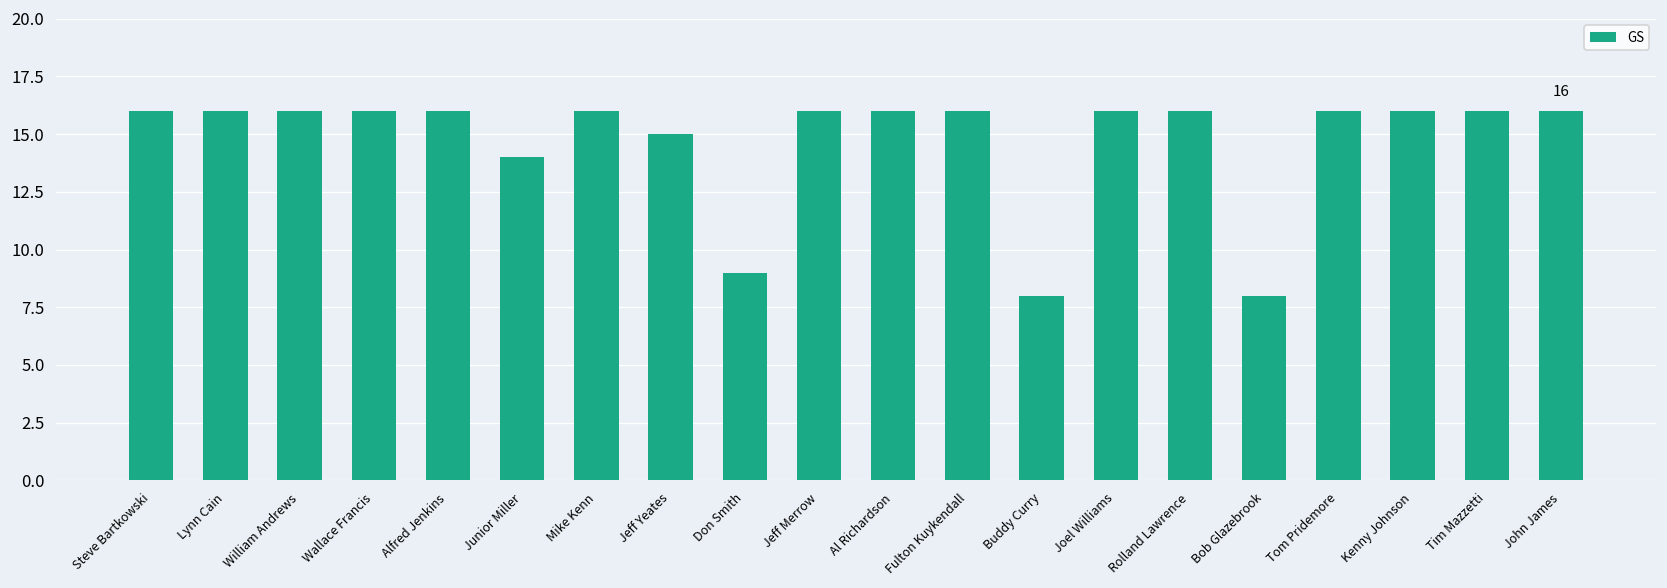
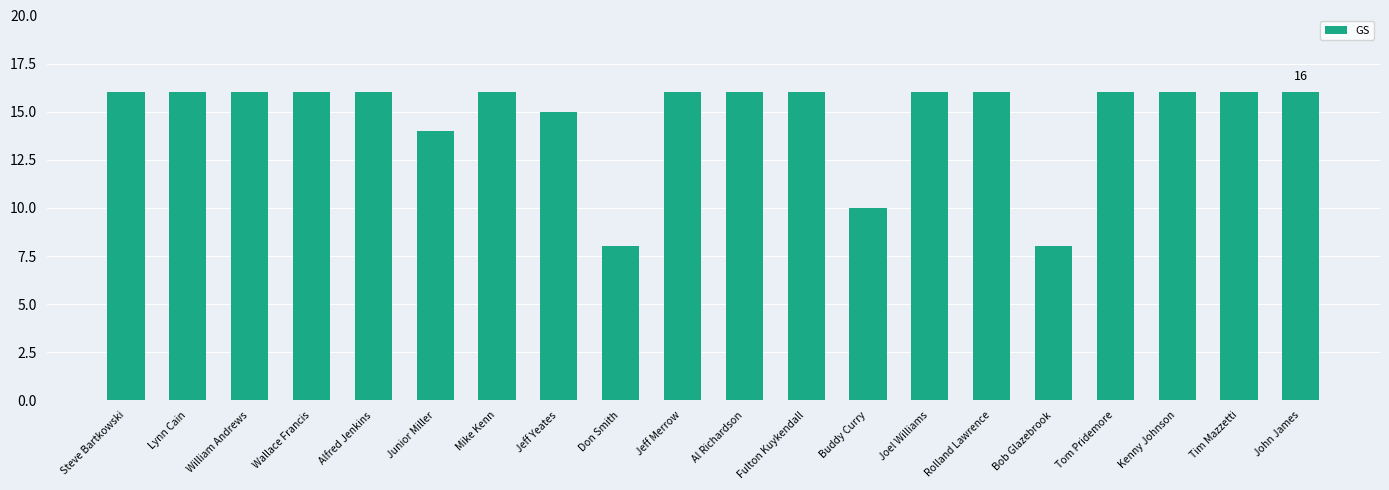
  {
    "Steve Bartkowski": 16,
    "Lynn Cain": 16,
    "William Andrews": 16,
    "Wallace Francis": 16,
    "Alfred Jenkins": 16,
    "Junior Miller": 14,
    "Mike Kenn": 16,
    "Jeff Yeates": 15,
-   "Don Smith": 9,
+   "Don Smith": 8,
    "Jeff Merrow": 16,
    "Al Richardson": 16,
    "Fulton Kuykendall": 16,
-   "Buddy Curry": 8,
+   "Buddy Curry": 10,
    "Joel Williams": 16,
    "Rolland Lawrence": 16,
    "Bob Glazebrook": 8,
    "Tom Pridemore": 16,
    "Kenny Johnson": 16,
    "Tim Mazzetti": 16
  }
